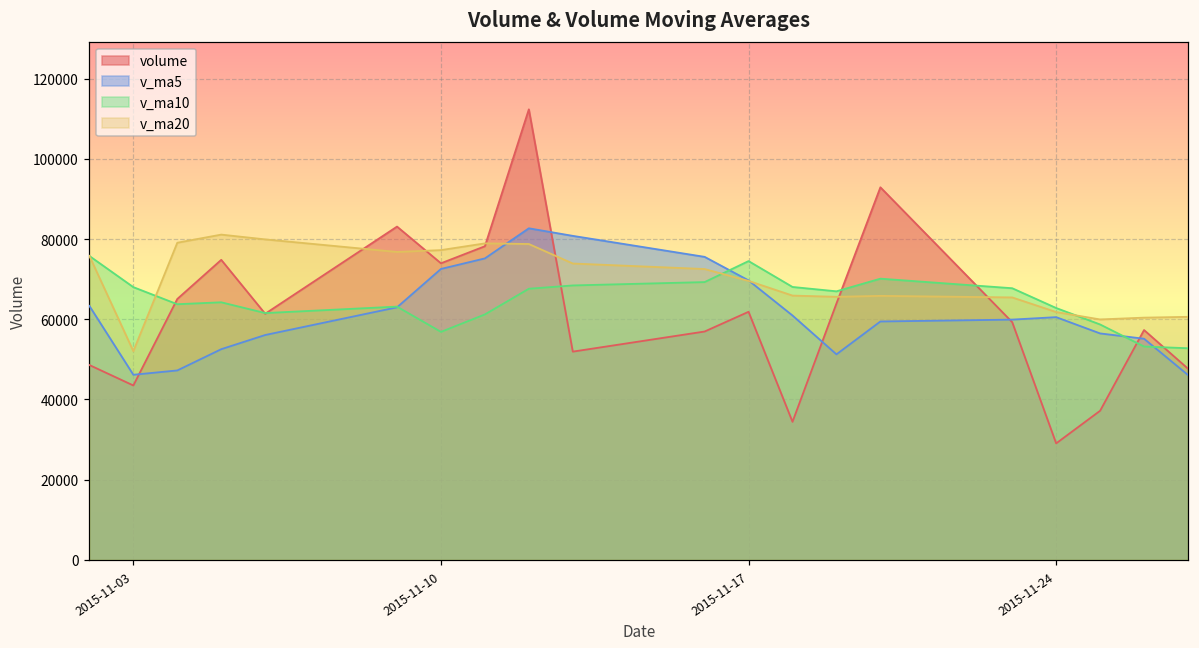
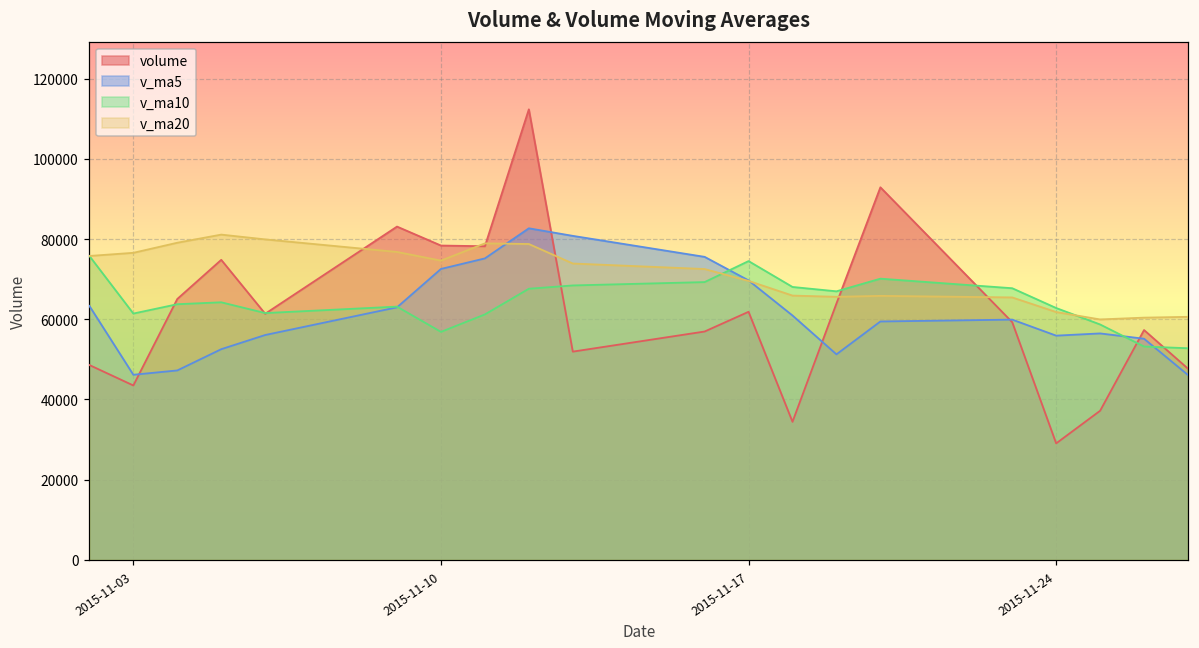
  {
    "volume": {
      "2015-11-03": 43000,
-     "2015-11-10": 74000,
+     "2015-11-10": 78000,
      "2015-11-17": 62000,
      "2015-11-24": 29000
    },
    "v_ma5": {
      "2015-11-03": 46000,
      "2015-11-10": 73000,
-     "2015-11-24": 61000
+     "2015-11-24": 56000
    },
    "v_ma10": {
-     "2015-11-03": 68000,
+     "2015-11-03": 61000,
      "2015-11-10": 57000,
      "2015-11-17": 74000,
      "2015-11-24": 63000
    },
    "v_ma20": {
-     "2015-11-03": 52000,
-     "2015-11-10": 77000,
+     "2015-11-03": 77000,
+     "2015-11-10": 75000,
      "2015-11-24": 62000
    }
  }
